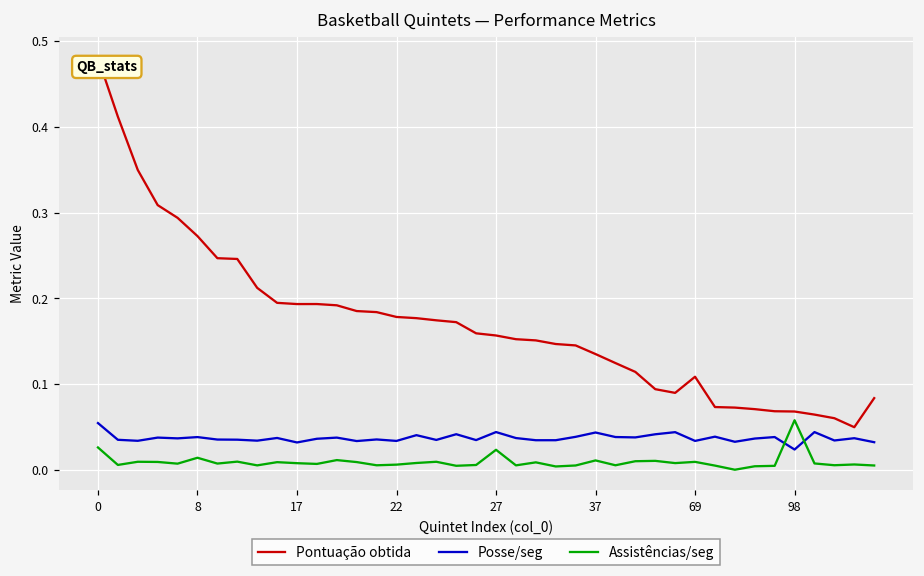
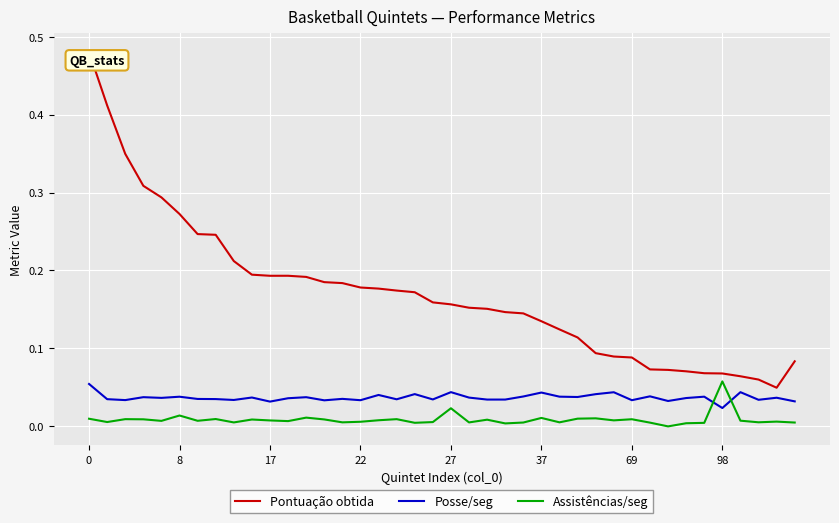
  {
    "Pontuação obtida": {
-     "69": 0.11,
+     "69": 0.09,
      "98": 0.07
    },
    "Posse/seg": {
      "0": 0.05,
      "69": 0.03,
      "98": 0.02
    },
    "Assistências/seg": {
-     "0": 0.03,
+     "0": 0.01,
      "69": 0.01,
      "98": 0.06
    }
  }
